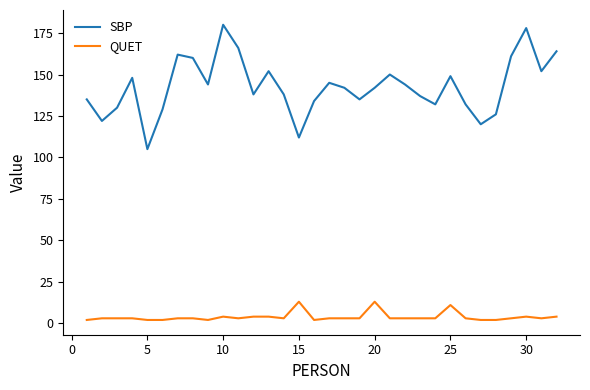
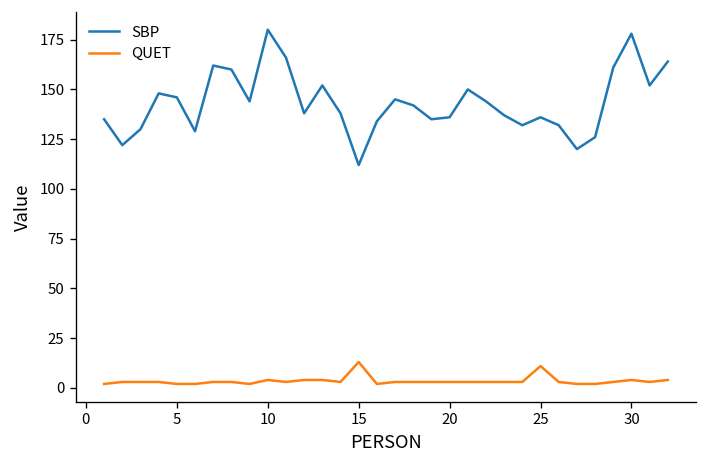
  {
    "SBP": {
-     "5": 105,
+     "5": 146,
      "10": 180,
      "15": 112,
-     "20": 142,
-     "25": 149,
+     "20": 136,
+     "25": 136,
      "30": 178
    },
    "QUET": {
      "5": 2,
      "10": 4,
      "15": 13,
-     "20": 13,
+     "20": 3,
      "25": 11,
      "30": 4
    }
  }
